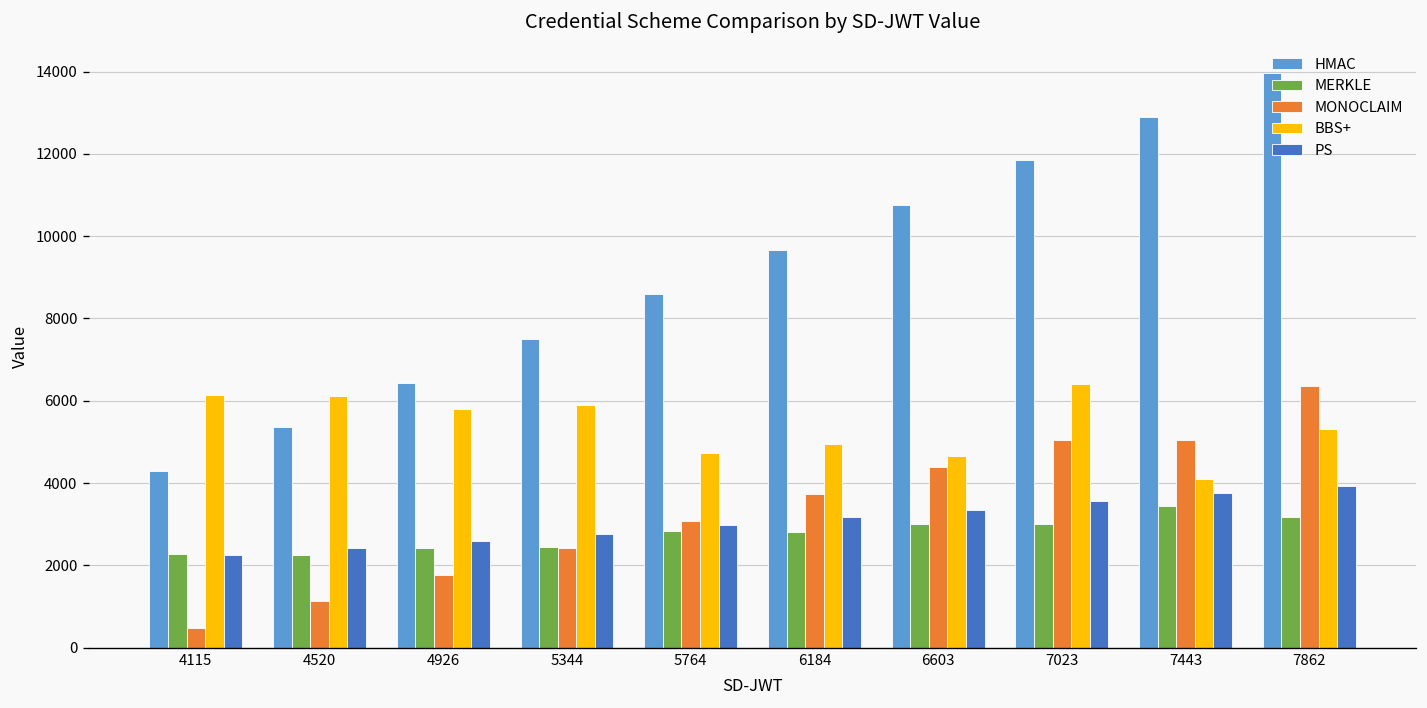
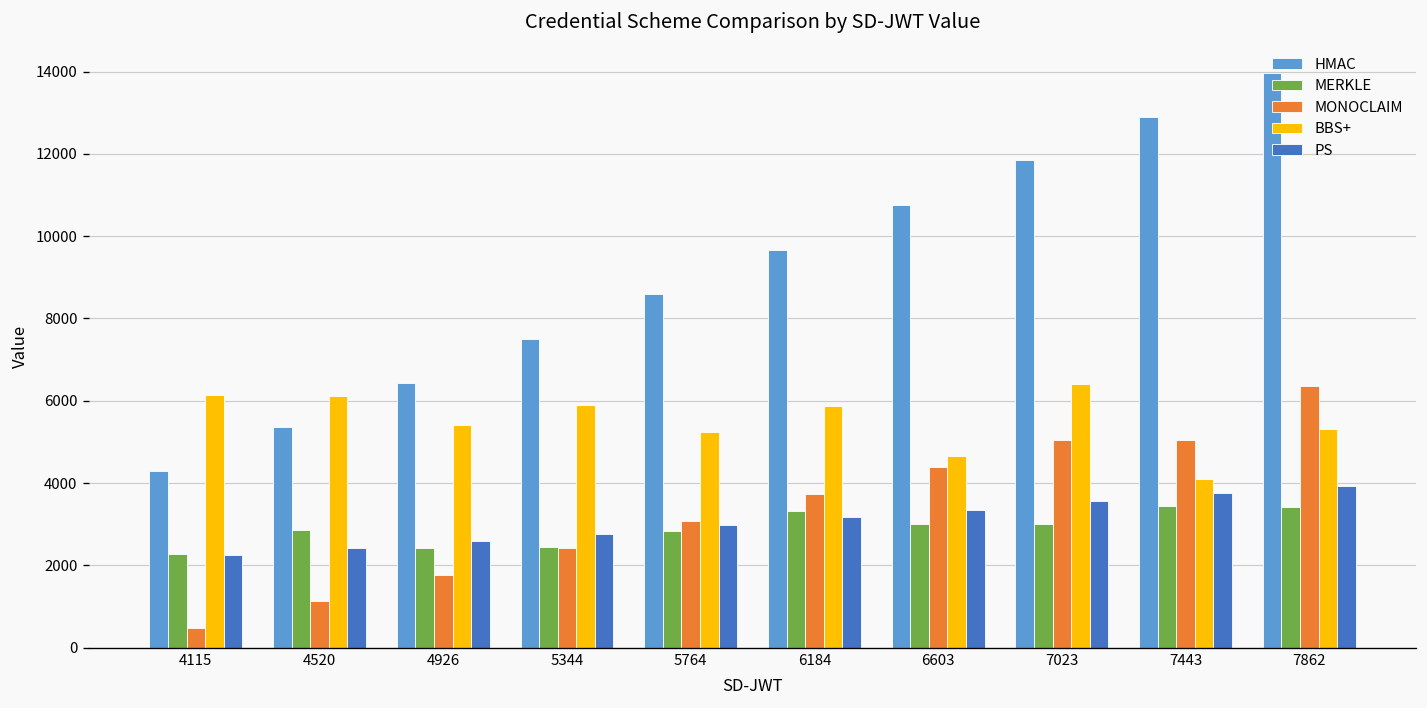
  {
    "MERKLE": {
      "4115": 2300,
-     "4520": 2300,
+     "4520": 2900,
      "4926": 2400,
      "5344": 2400,
      "5764": 2800,
-     "6184": 2800,
+     "6184": 3300,
      "6603": 3000,
      "7023": 3000,
      "7443": 3400,
-     "7862": 3200
+     "7862": 3400
    },
    "MONOCLAIM": {
      "4115": 500,
      "4520": 1100,
      "4926": 1800,
      "5344": 2400,
      "5764": 3100,
      "6184": 3700,
      "6603": 4400,
      "7023": 5100,
      "7443": 5000,
      "7862": 6400
    },
    "BBS+": {
      "4115": 6100,
      "4520": 6100,
-     "4926": 5800,
+     "4926": 5400,
      "5344": 5900,
-     "5764": 4700,
-     "6184": 5000,
+     "5764": 5200,
+     "6184": 5900,
      "6603": 4700,
      "7023": 6400,
      "7443": 4100,
      "7862": 5300
    }
  }
